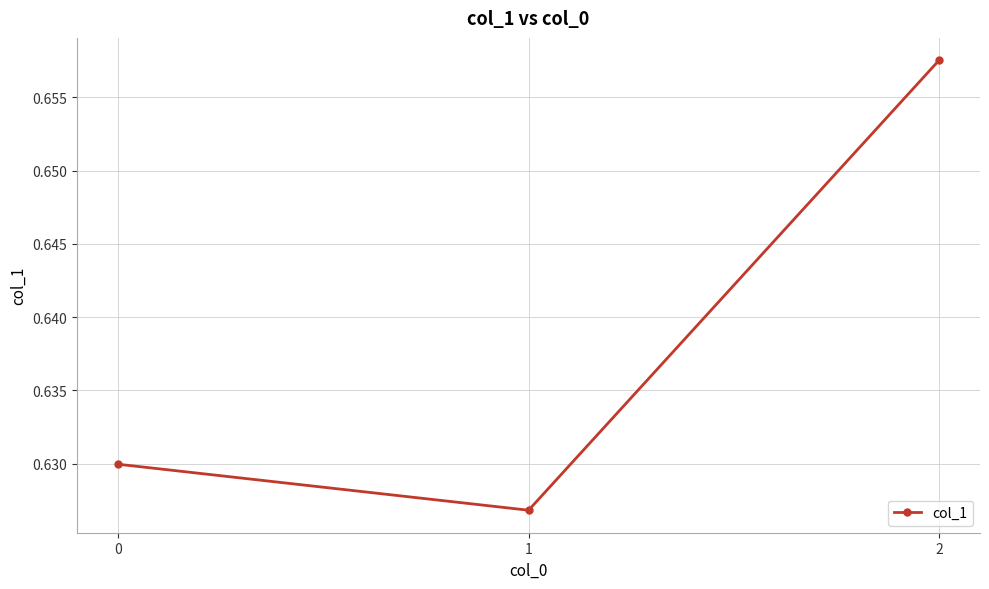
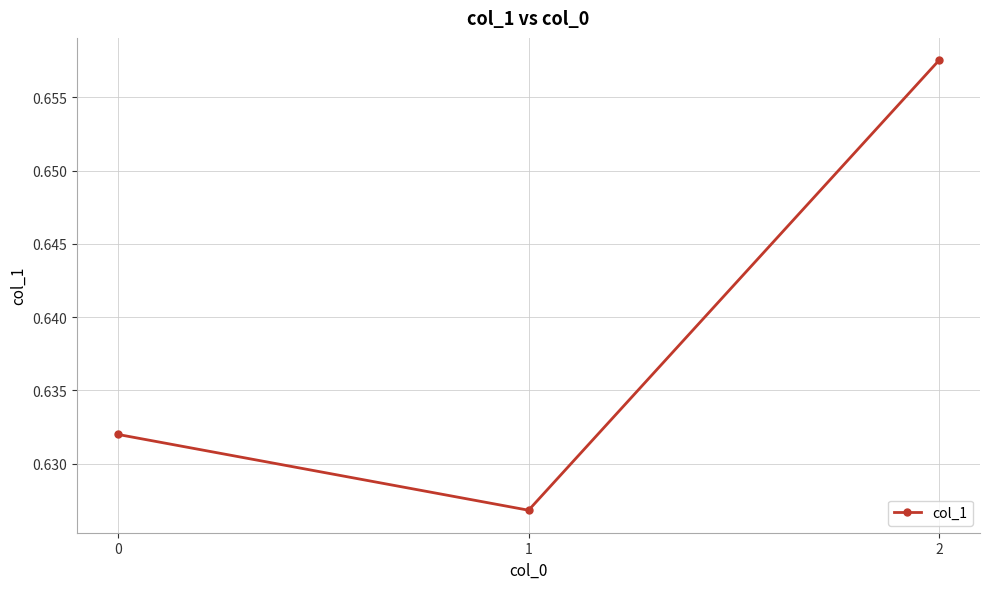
  {
-   "0": 0.6300,
+   "0": 0.6320,
    "1": 0.6268,
    "2": 0.6575
  }
